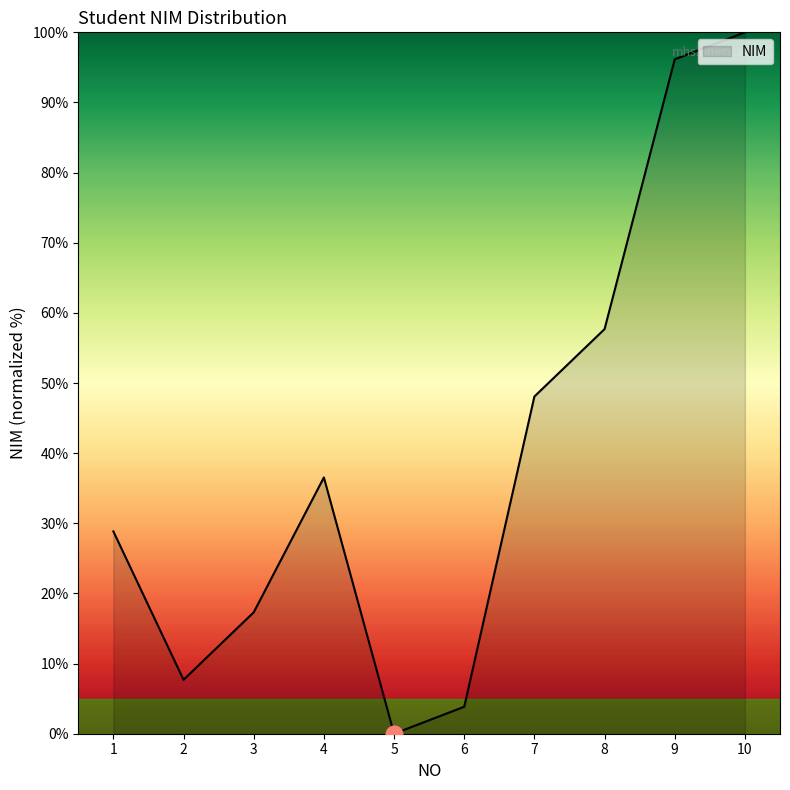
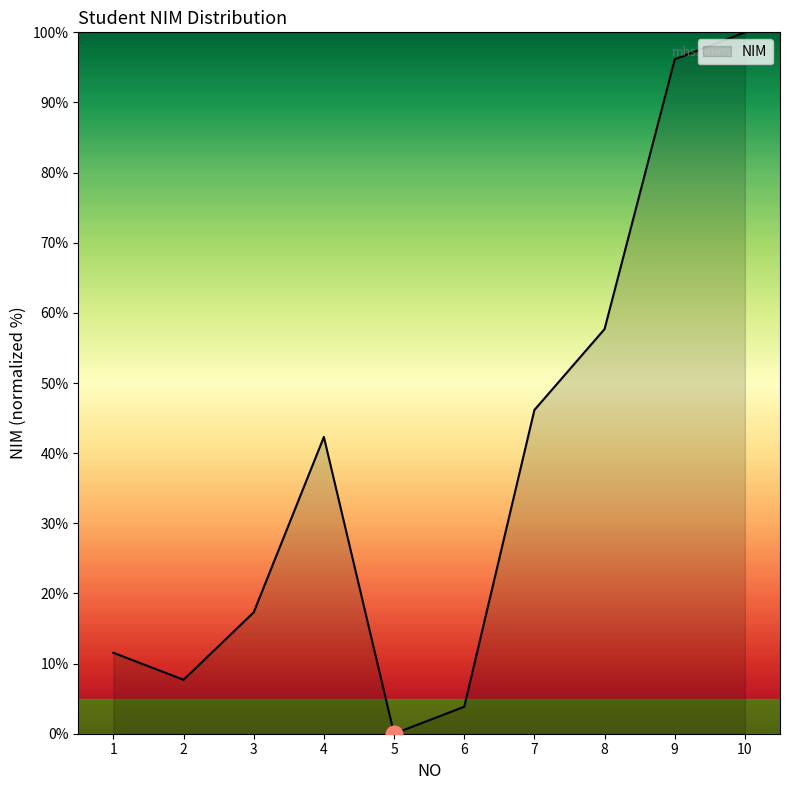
  {
    "NIM": {
-     "1": "29%",
+     "1": "12%",
      "2": "8%",
      "3": "17%",
-     "4": "37%",
-     "7": "48%",
+     "4": "42%",
+     "7": "46%",
      "8": "58%",
      "9": "96%",
      "10": "100%"
    }
  }
